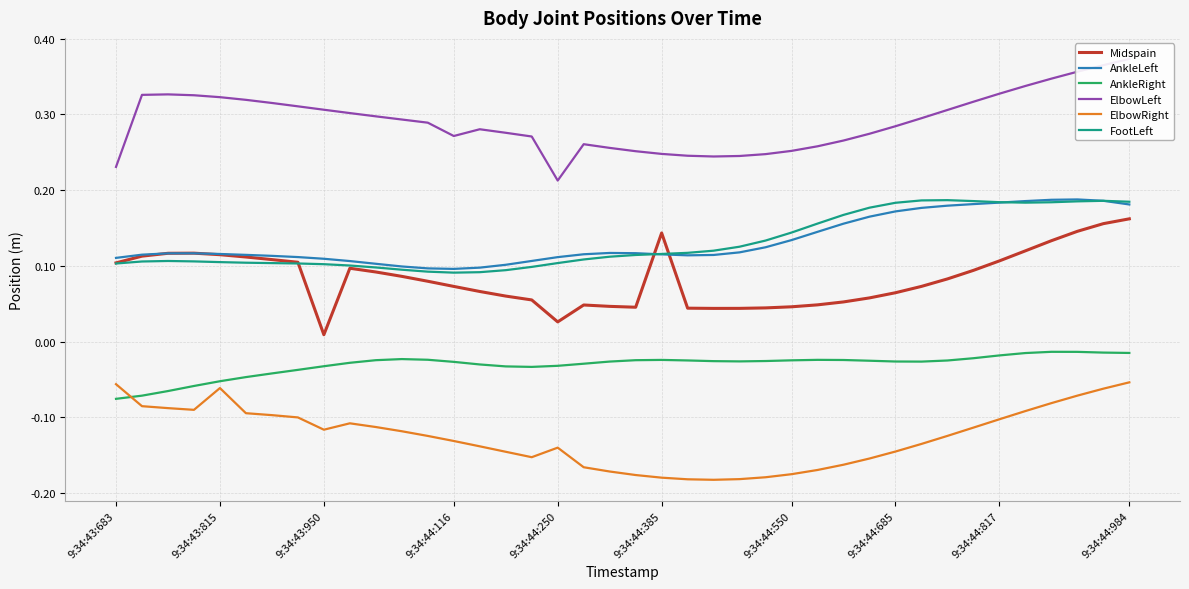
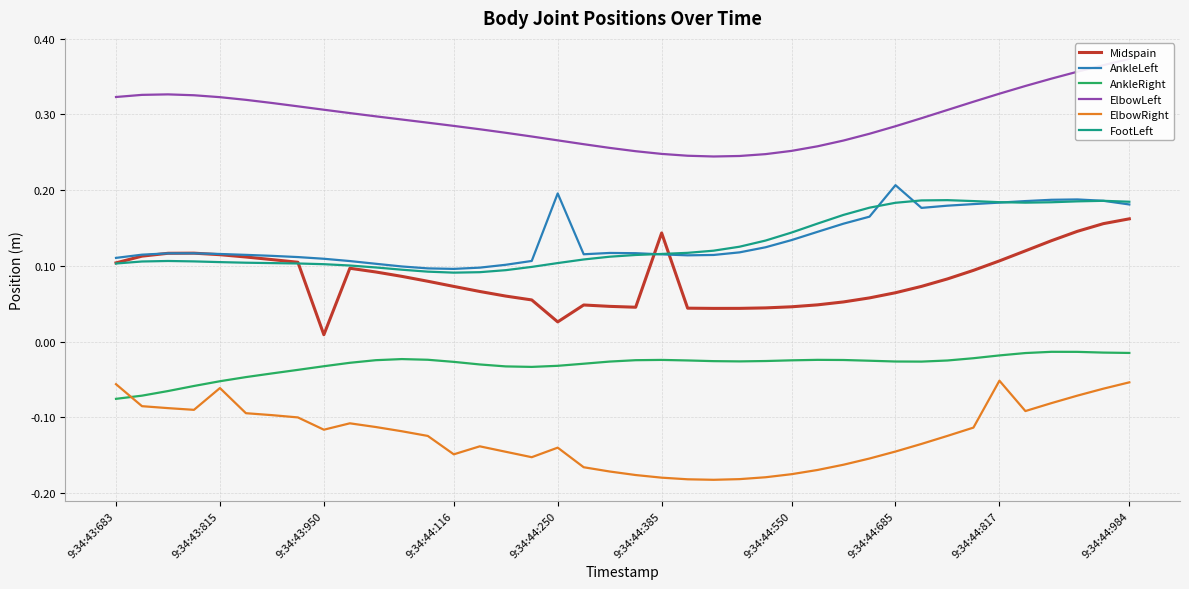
  {
    "Midspain": {
      "9:34:43:950": 0.01,
      "9:34:44:116": 0.07,
      "9:34:44:250": 0.03,
      "9:34:44:385": 0.14,
      "9:34:44:550": 0.05,
      "9:34:44:685": 0.06,
      "9:34:44:817": 0.11,
      "9:34:44:984": 0.16
    },
    "AnkleLeft": {
      "9:34:43:683": 0.11,
      "9:34:43:950": 0.11,
      "9:34:44:116": 0.10,
-     "9:34:44:250": 0.11,
+     "9:34:44:250": 0.20,
      "9:34:44:550": 0.13,
-     "9:34:44:685": 0.17,
+     "9:34:44:685": 0.21,
      "9:34:44:984": 0.18
    },
    "ElbowLeft": {
-     "9:34:43:683": 0.23,
+     "9:34:43:683": 0.32,
      "9:34:43:815": 0.32,
      "9:34:43:950": 0.31,
-     "9:34:44:116": 0.27,
-     "9:34:44:250": 0.21,
+     "9:34:44:116": 0.28,
+     "9:34:44:250": 0.27,
      "9:34:44:385": 0.25,
      "9:34:44:550": 0.25,
      "9:34:44:685": 0.28,
      "9:34:44:817": 0.33
    },
    "ElbowRight": {
      "9:34:43:683": -0.06,
      "9:34:43:815": -0.06,
      "9:34:43:950": -0.12,
-     "9:34:44:116": -0.13,
+     "9:34:44:116": -0.15,
      "9:34:44:250": -0.14,
      "9:34:44:385": -0.18,
      "9:34:44:550": -0.17,
      "9:34:44:685": -0.15,
-     "9:34:44:817": -0.10,
+     "9:34:44:817": -0.05,
      "9:34:44:984": -0.05
    }
  }
